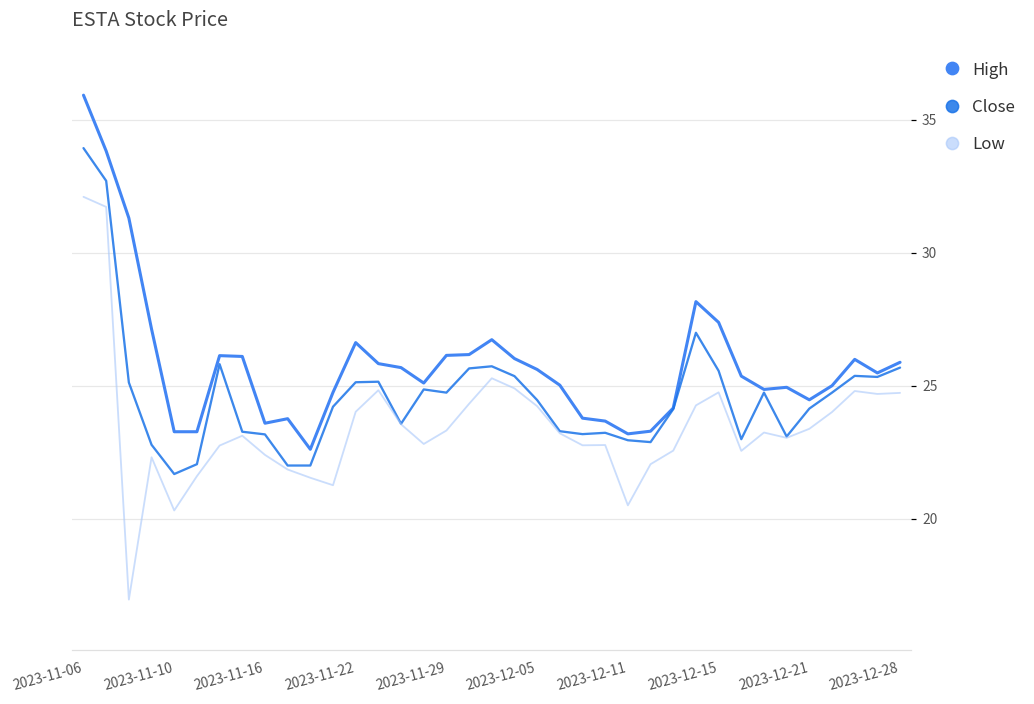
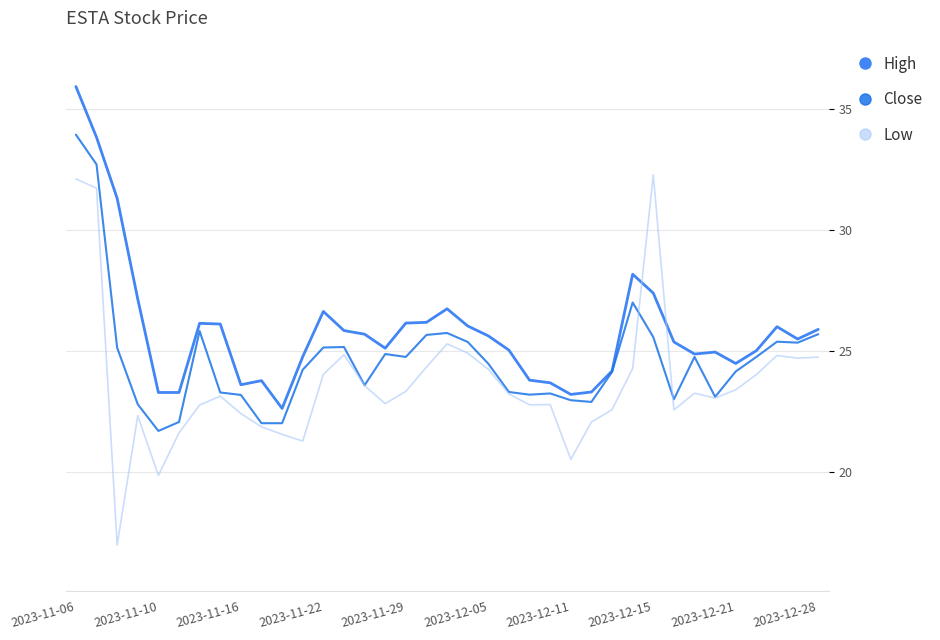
  {
    "Low": {
      "2023-11-06": 32.1,
-     "2023-11-10": 20.3,
+     "2023-11-10": 19.8,
      "2023-11-16": 22.4,
      "2023-11-22": 24.0,
      "2023-11-29": 23.3,
      "2023-12-05": 24.2,
      "2023-12-11": 20.5,
-     "2023-12-15": 24.8,
+     "2023-12-15": 32.3,
      "2023-12-21": 23.4,
      "2023-12-28": 24.7
    }
  }
